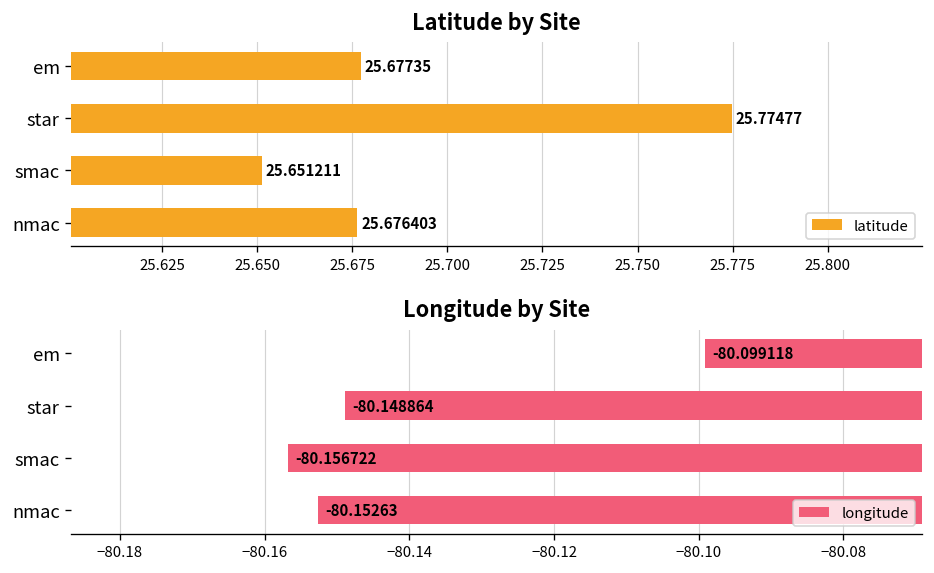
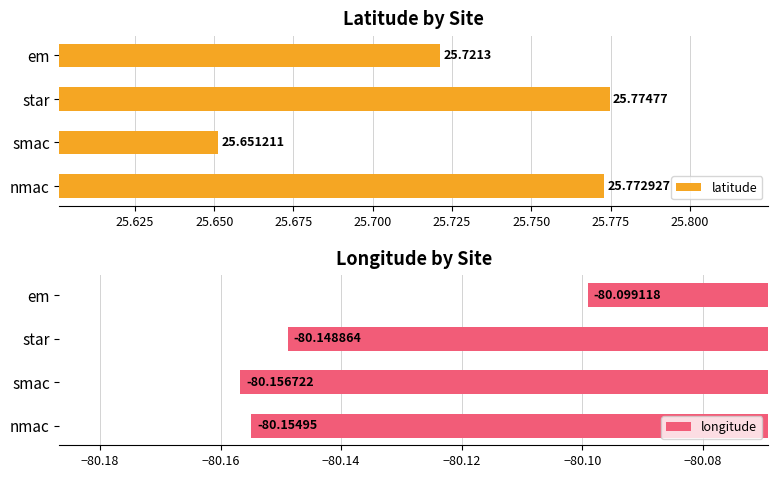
  {
    "Latitude by Site": {
-     "em": 25.67735,
+     "em": 25.7213,
      "star": 25.77477,
      "smac": 25.651211,
-     "nmac": 25.676403
+     "nmac": 25.772927
    },
    "Longitude by Site": {
      "em": -80.099118,
      "star": -80.148864,
      "smac": -80.156722,
-     "nmac": -80.15263
+     "nmac": -80.15495
    }
  }
